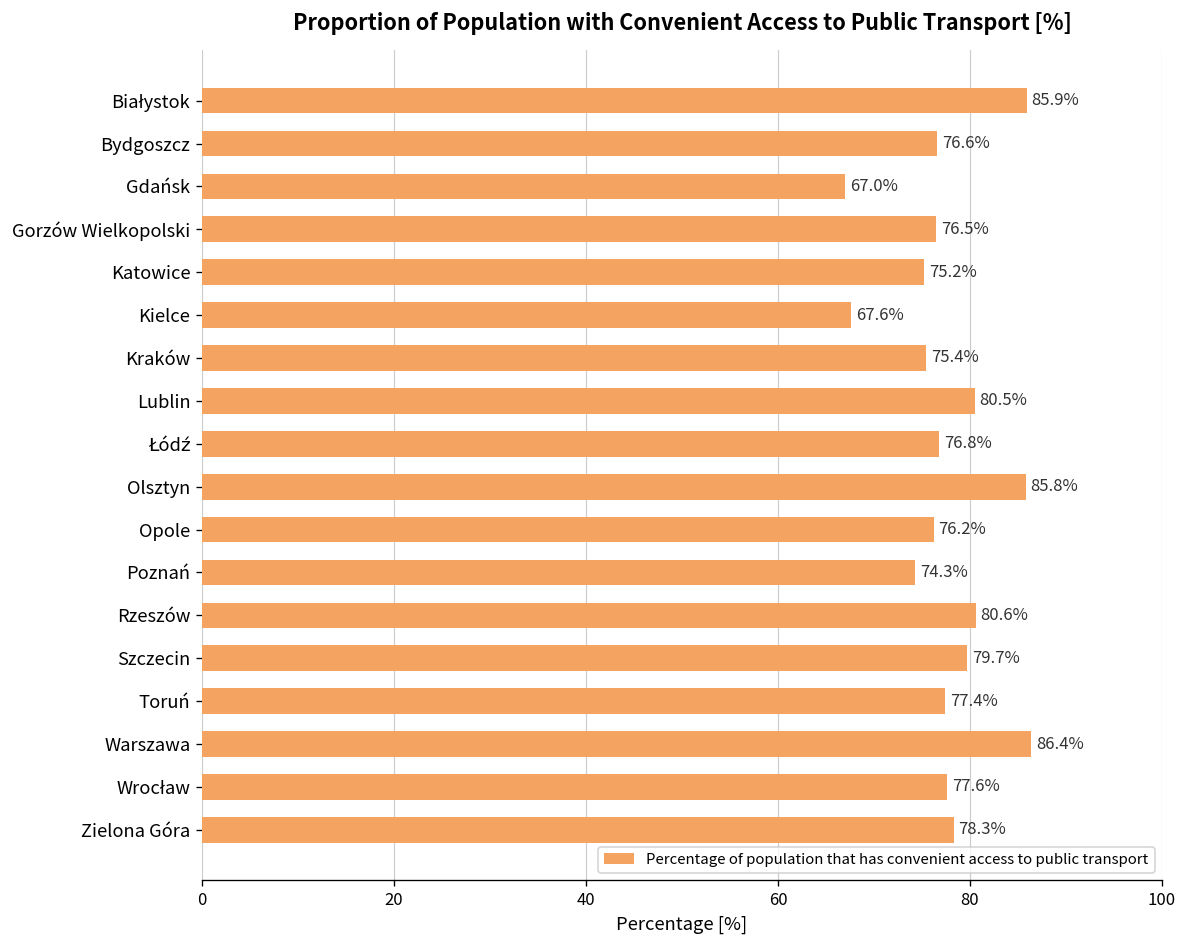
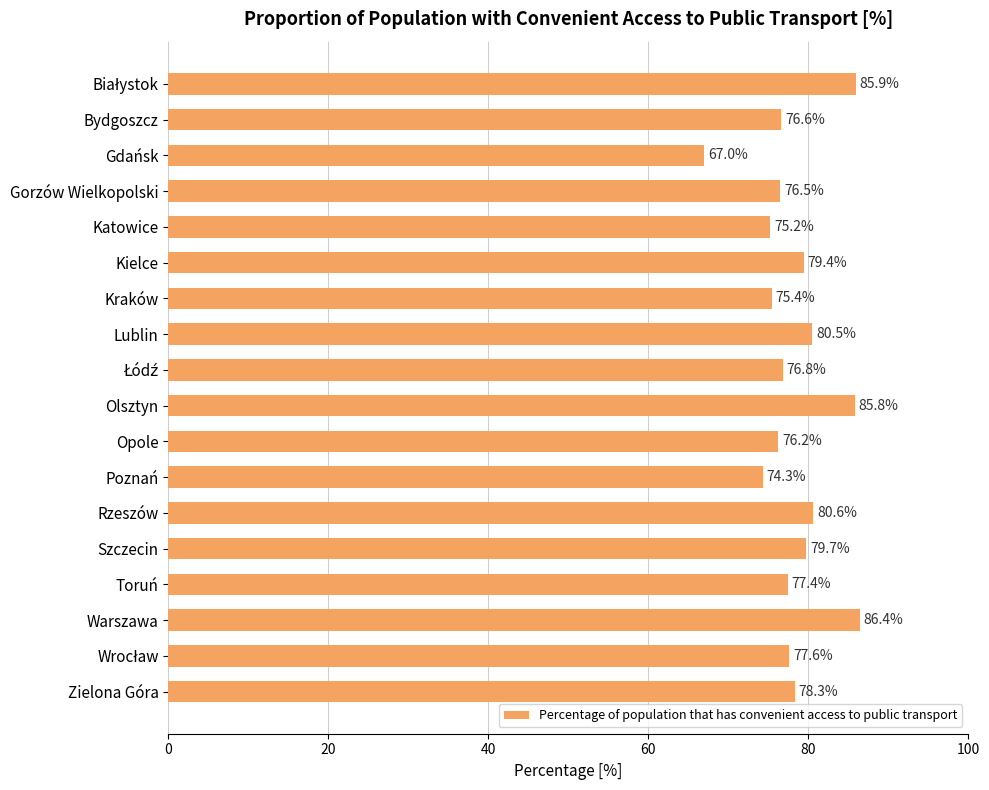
  {
    "Białystok": "85.9%",
    "Bydgoszcz": "76.6%",
    "Gdańsk": "67.0%",
    "Gorzów Wielkopolski": "76.5%",
    "Katowice": "75.2%",
-   "Kielce": "67.6%",
+   "Kielce": "79.4%",
    "Kraków": "75.4%",
    "Lublin": "80.5%",
    "Łódź": "76.8%",
    "Olsztyn": "85.8%",
    "Opole": "76.2%",
    "Poznań": "74.3%",
    "Rzeszów": "80.6%",
    "Szczecin": "79.7%",
    "Toruń": "77.4%",
    "Warszawa": "86.4%",
    "Wrocław": "77.6%",
    "Zielona Góra": "78.3%"
  }
